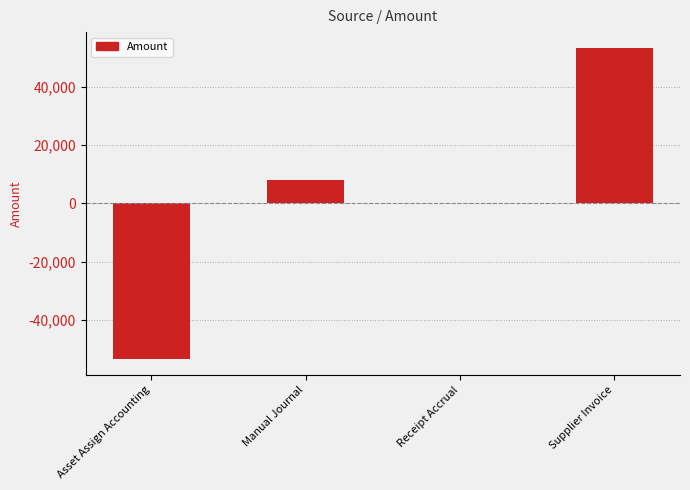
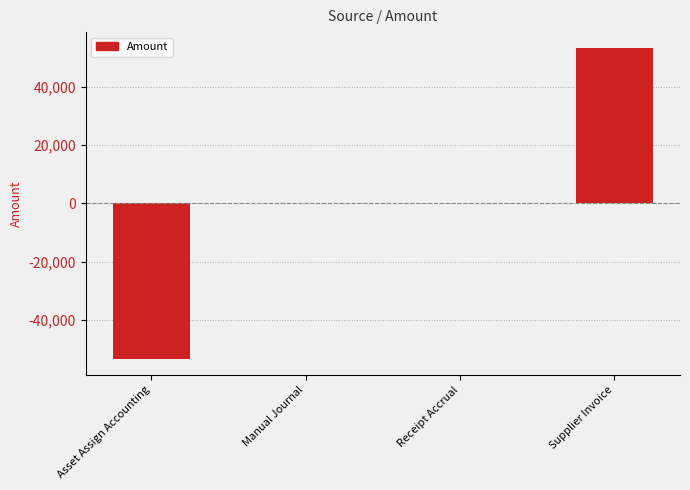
  {
    "Asset Assign Accounting": "-53,000",
-   "Manual Journal": "8,000",
+   "Manual Journal": "0",
    "Supplier Invoice": "53,000"
  }
